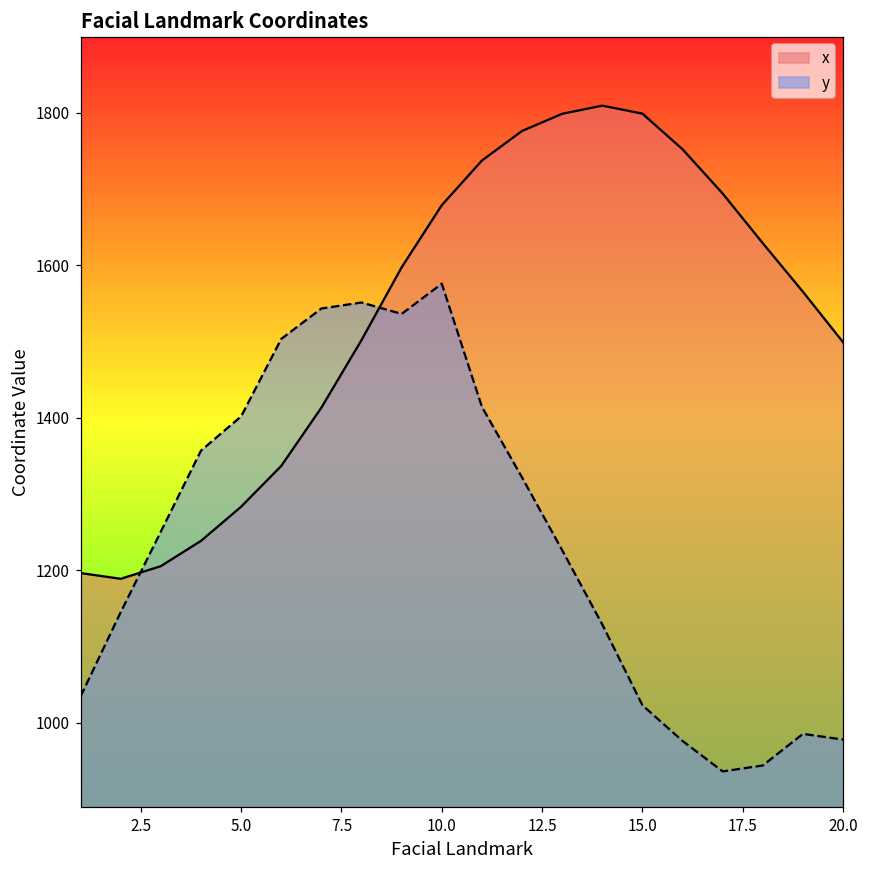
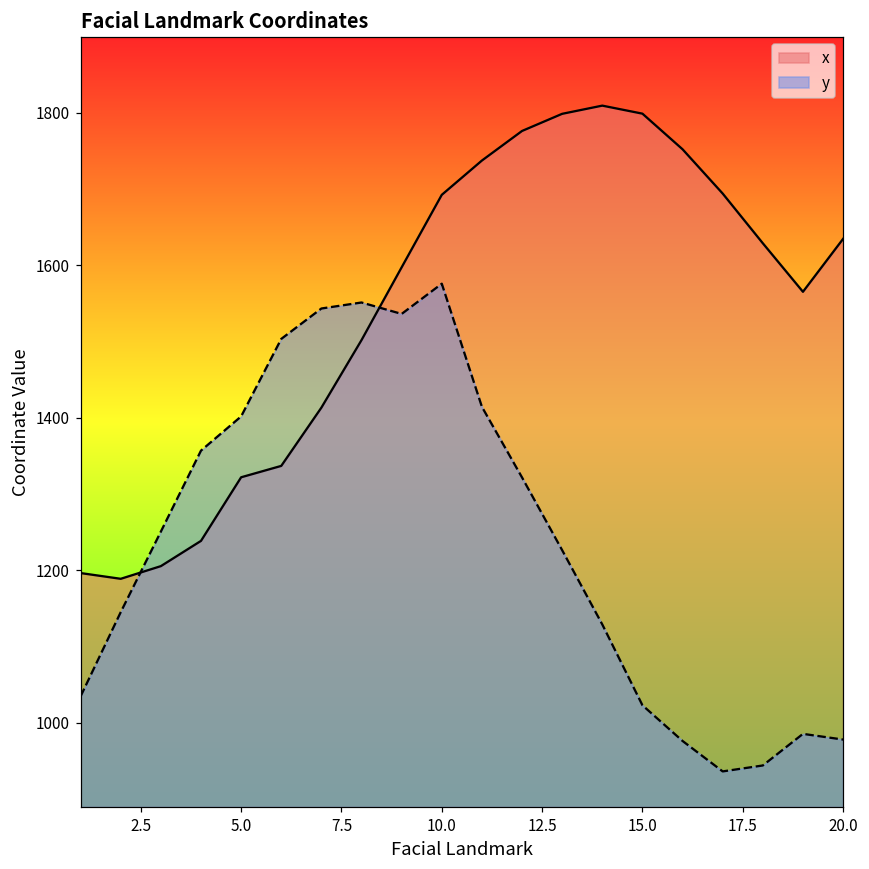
  {
    "x": {
-     "5.0": 1280,
-     "10.0": 1680,
+     "5.0": 1320,
+     "10.0": 1690,
      "15.0": 1800,
-     "20.0": 1500
+     "20.0": 1630
    },
    "y": {
      "5.0": 1400,
      "10.0": 1580,
      "15.0": 1020,
      "20.0": 980
    }
  }
